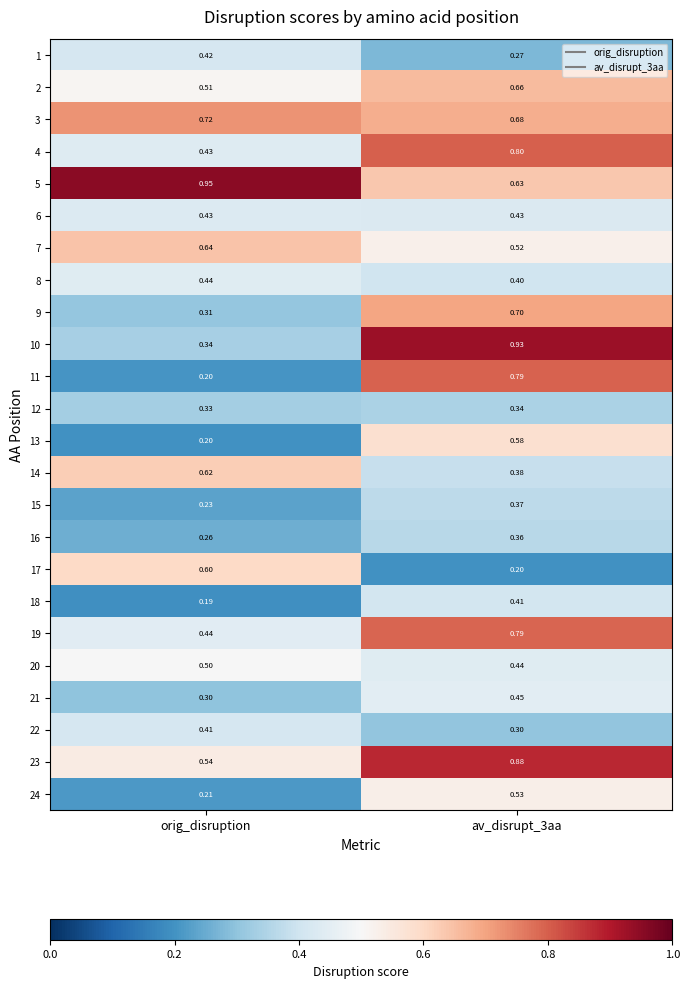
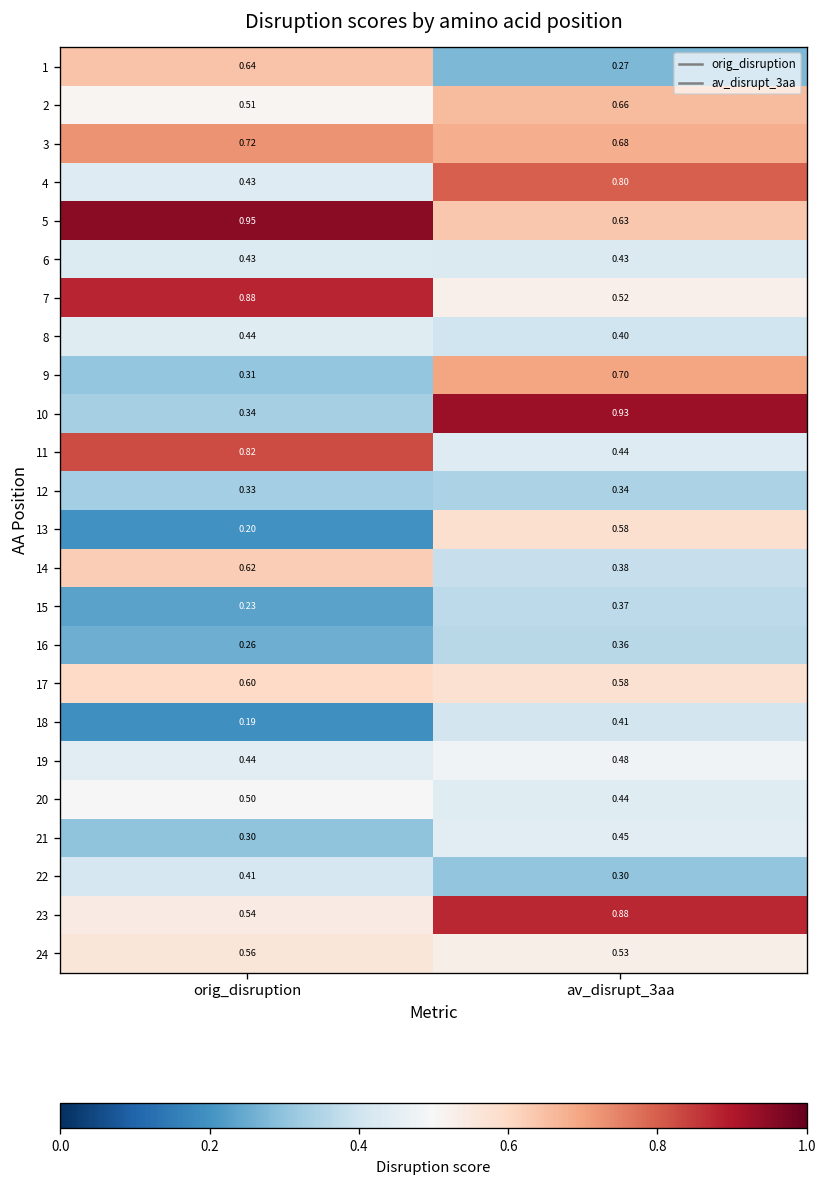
  {
    "1": {
-     "orig_disruption": 0.42,
+     "orig_disruption": 0.64,
      "av_disrupt_3aa": 0.27
    },
    "2": {
      "orig_disruption": 0.51,
      "av_disrupt_3aa": 0.66
    },
    "3": {
      "orig_disruption": 0.72,
      "av_disrupt_3aa": 0.68
    },
    "4": {
      "orig_disruption": 0.43,
      "av_disrupt_3aa": 0.80
    },
    "5": {
      "orig_disruption": 0.95,
      "av_disrupt_3aa": 0.63
    },
    "6": {
      "orig_disruption": 0.43,
      "av_disrupt_3aa": 0.43
    },
    "7": {
-     "orig_disruption": 0.64,
+     "orig_disruption": 0.88,
      "av_disrupt_3aa": 0.52
    },
    "8": {
      "orig_disruption": 0.44,
      "av_disrupt_3aa": 0.40
    },
    "9": {
      "orig_disruption": 0.31,
      "av_disrupt_3aa": 0.70
    },
    "10": {
      "orig_disruption": 0.34,
      "av_disrupt_3aa": 0.93
    },
    "11": {
-     "orig_disruption": 0.20,
-     "av_disrupt_3aa": 0.79
+     "orig_disruption": 0.82,
+     "av_disrupt_3aa": 0.44
    },
    "12": {
      "orig_disruption": 0.33,
      "av_disrupt_3aa": 0.34
    },
    "13": {
      "orig_disruption": 0.20,
      "av_disrupt_3aa": 0.58
    },
    "14": {
      "orig_disruption": 0.62,
      "av_disrupt_3aa": 0.38
    },
    "15": {
      "orig_disruption": 0.23,
      "av_disrupt_3aa": 0.37
    },
    "16": {
      "orig_disruption": 0.26,
      "av_disrupt_3aa": 0.36
    },
    "17": {
      "orig_disruption": 0.60,
-     "av_disrupt_3aa": 0.20
+     "av_disrupt_3aa": 0.58
    },
    "18": {
      "orig_disruption": 0.19,
      "av_disrupt_3aa": 0.41
    },
    "19": {
      "orig_disruption": 0.44,
-     "av_disrupt_3aa": 0.79
+     "av_disrupt_3aa": 0.48
    },
    "20": {
      "orig_disruption": 0.50,
      "av_disrupt_3aa": 0.44
    },
    "21": {
      "orig_disruption": 0.30,
      "av_disrupt_3aa": 0.45
    },
    "22": {
      "orig_disruption": 0.41,
      "av_disrupt_3aa": 0.30
    },
    "23": {
      "orig_disruption": 0.54,
      "av_disrupt_3aa": 0.88
    },
    "24": {
-     "orig_disruption": 0.21,
+     "orig_disruption": 0.56,
      "av_disrupt_3aa": 0.53
    }
  }
